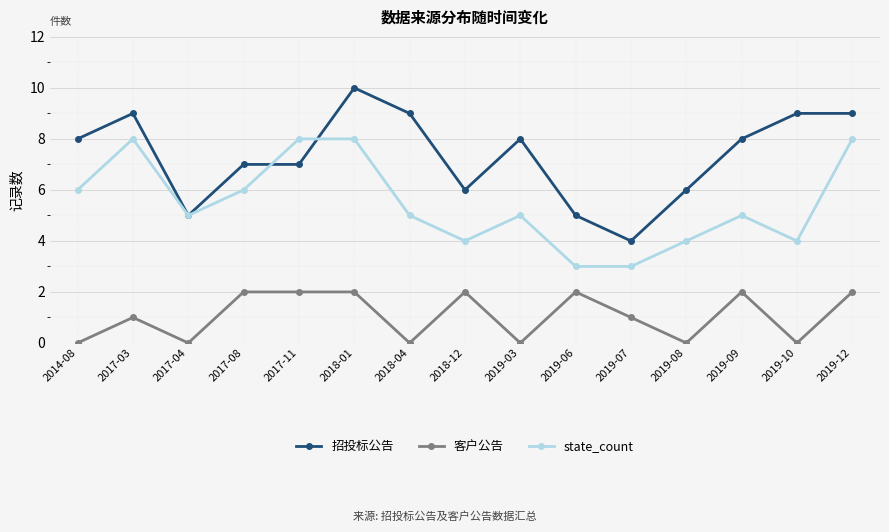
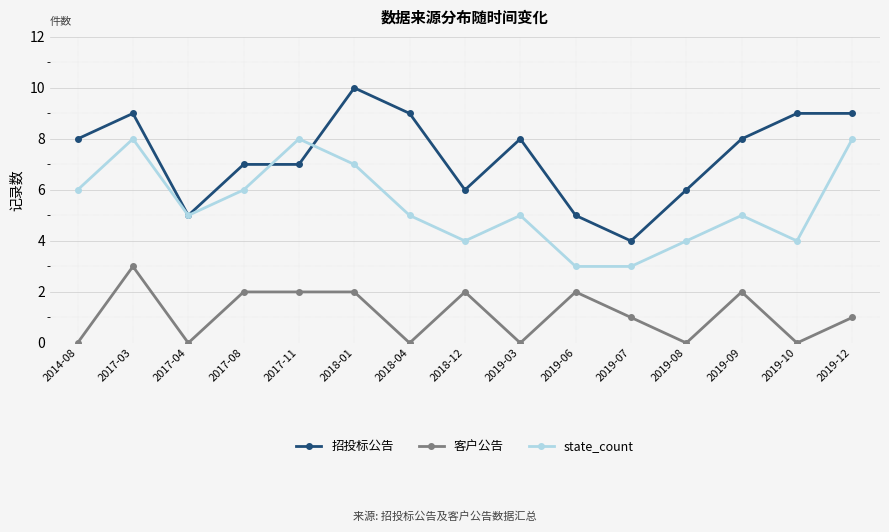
  {
    "招投标公告": {
      "2014-08": 8,
      "2017-03": 9,
      "2017-08": 7,
      "2017-11": 7,
      "2018-01": 10,
      "2018-04": 9,
      "2018-12": 6,
      "2019-03": 8,
      "2019-06": 5,
      "2019-07": 4,
      "2019-08": 6,
      "2019-09": 8,
      "2019-10": 9,
      "2019-12": 9
    },
    "客户公告": {
      "2014-08": 0,
-     "2017-03": 1,
+     "2017-03": 3,
      "2017-04": 0,
      "2017-08": 2,
      "2017-11": 2,
      "2018-01": 2,
      "2018-04": 0,
      "2018-12": 2,
      "2019-03": 0,
      "2019-06": 2,
      "2019-07": 1,
      "2019-08": 0,
      "2019-09": 2,
      "2019-10": 0,
-     "2019-12": 2
+     "2019-12": 1
    },
    "state_count": {
      "2014-08": 6,
      "2017-03": 8,
      "2017-08": 6,
      "2017-11": 8,
-     "2018-01": 8,
+     "2018-01": 7,
      "2018-04": 5,
      "2018-12": 4,
      "2019-03": 5,
      "2019-06": 3,
      "2019-07": 3,
      "2019-08": 4,
      "2019-09": 5,
      "2019-10": 4,
      "2019-12": 8
    }
  }
